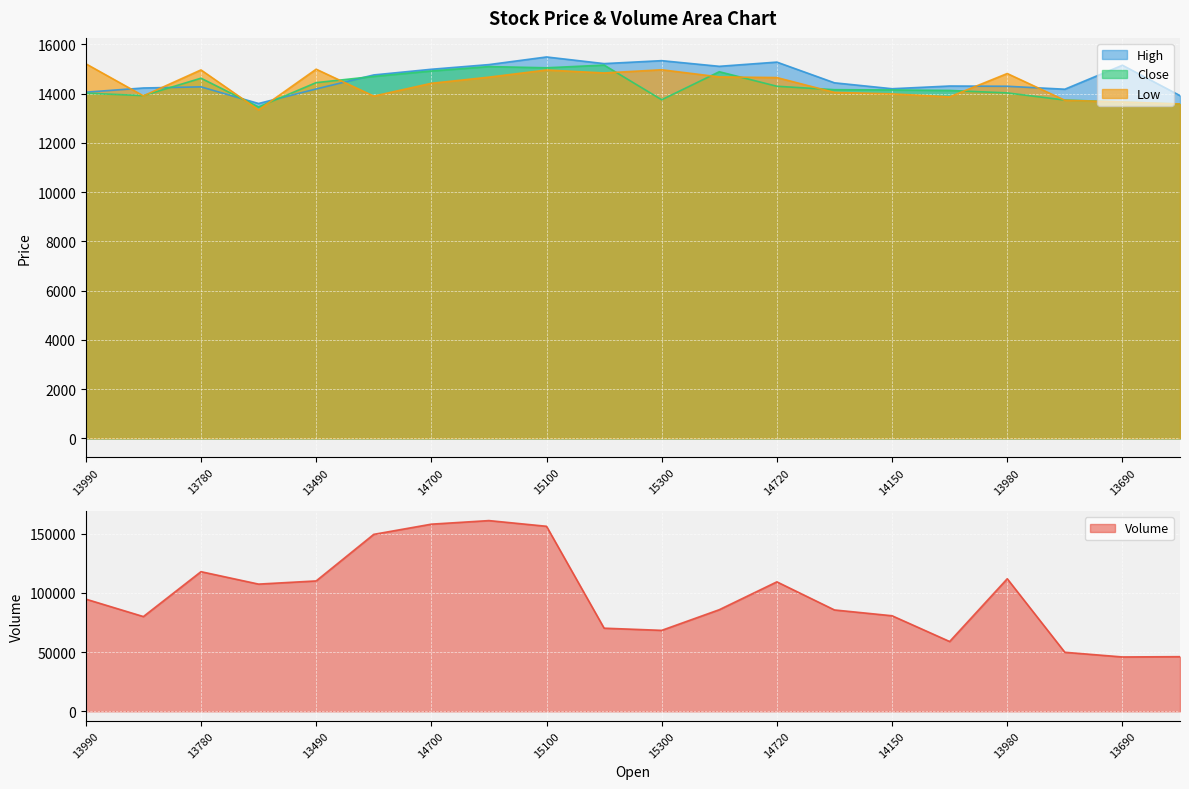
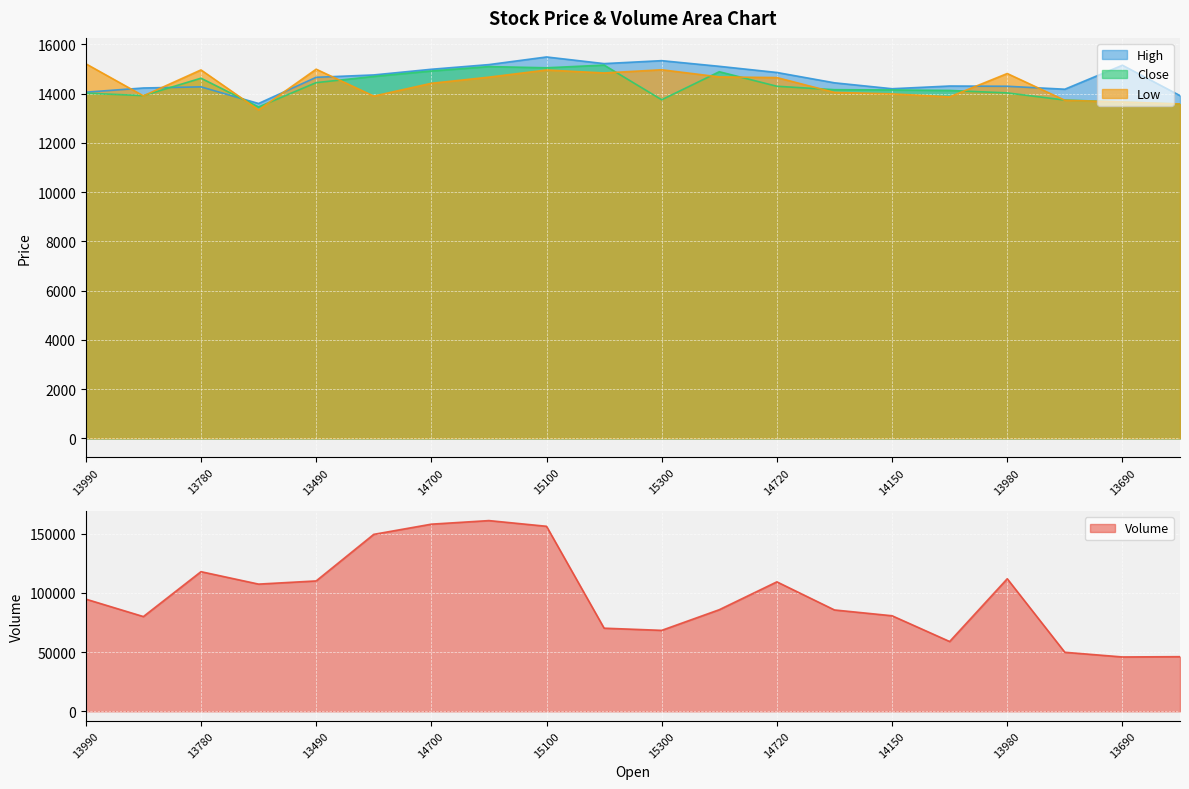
  {
    "Stock Price & Volume Area Chart": {
      "High": {
        "13780": 14300,
-       "13490": 14200,
+       "13490": 14700,
        "15100": 15500,
        "15300": 15300,
-       "14720": 15300,
+       "14720": 14900,
        "13980": 14300
      },
      "Close": {
        "13780": 14600,
        "13490": 14400,
        "15300": 13800,
        "14720": 14300,
        "13980": 14000
      },
      "Low": {
        "13990": 15200,
        "13780": 15000,
        "13490": 15000,
        "14700": 14400,
        "15300": 15000,
        "14720": 14700,
        "14150": 14000,
        "13980": 14800
      }
    }
  }
